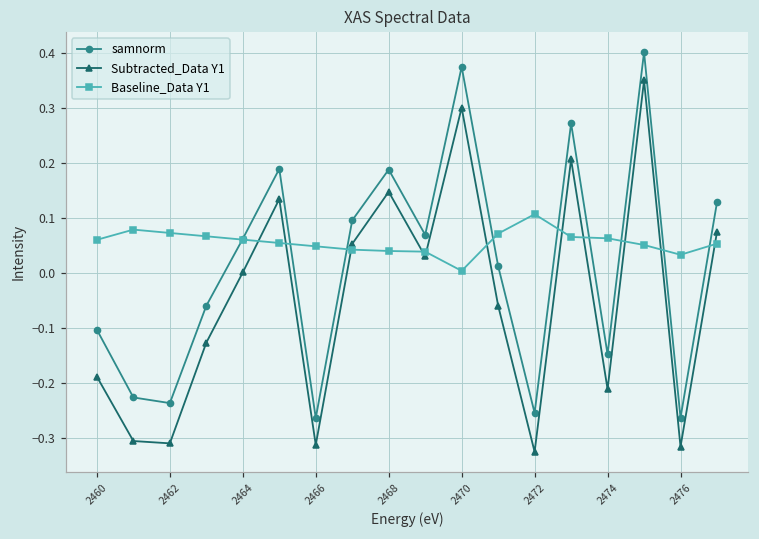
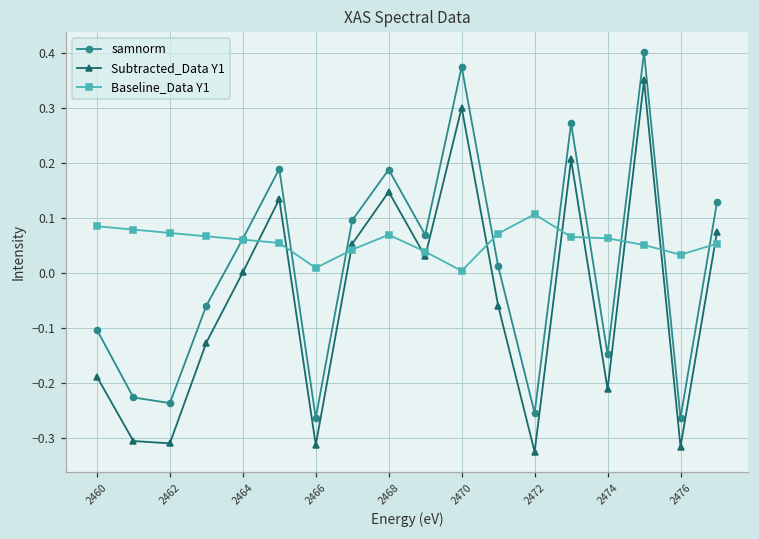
  {
    "Baseline_Data Y1": {
-     "2460": 0.06,
+     "2460": 0.09,
      "2462": 0.07,
-     "2466": 0.05,
-     "2468": 0.04,
+     "2466": 0.01,
+     "2468": 0.07,
      "2470": 0.00,
      "2472": 0.11,
      "2474": 0.06,
      "2476": 0.03
    }
  }
